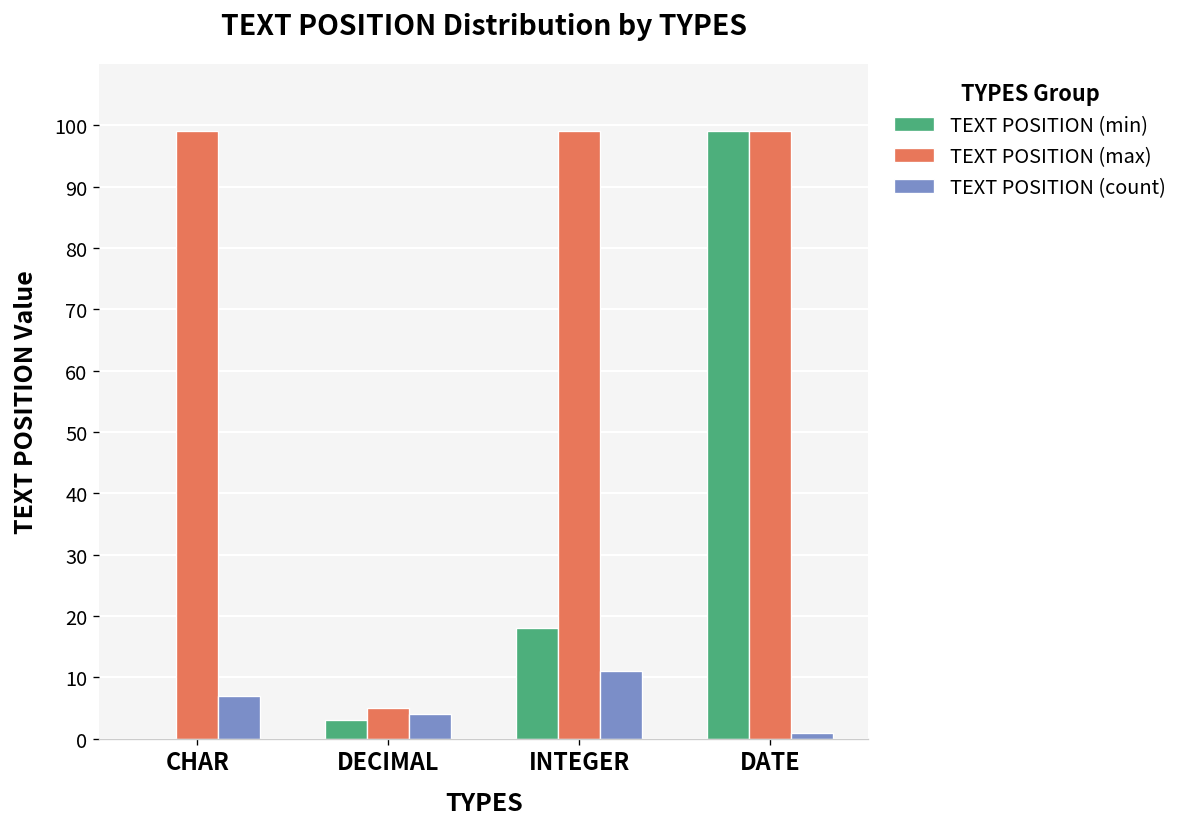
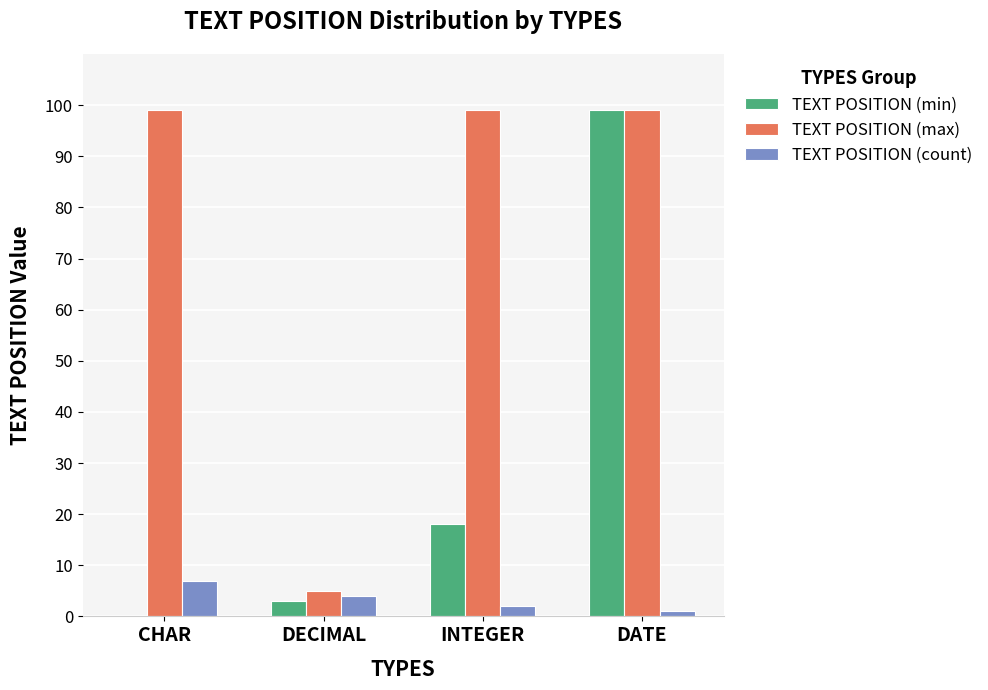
  {
    "TEXT POSITION (min)": {
      "CHAR": 0,
      "DECIMAL": 3,
      "INTEGER": 18,
      "DATE": 99
    },
    "TEXT POSITION (max)": {
      "CHAR": 99,
      "DECIMAL": 5,
      "INTEGER": 99,
      "DATE": 99
    },
    "TEXT POSITION (count)": {
      "CHAR": 7,
      "DECIMAL": 4,
-     "INTEGER": 11,
+     "INTEGER": 2,
      "DATE": 1
    }
  }
